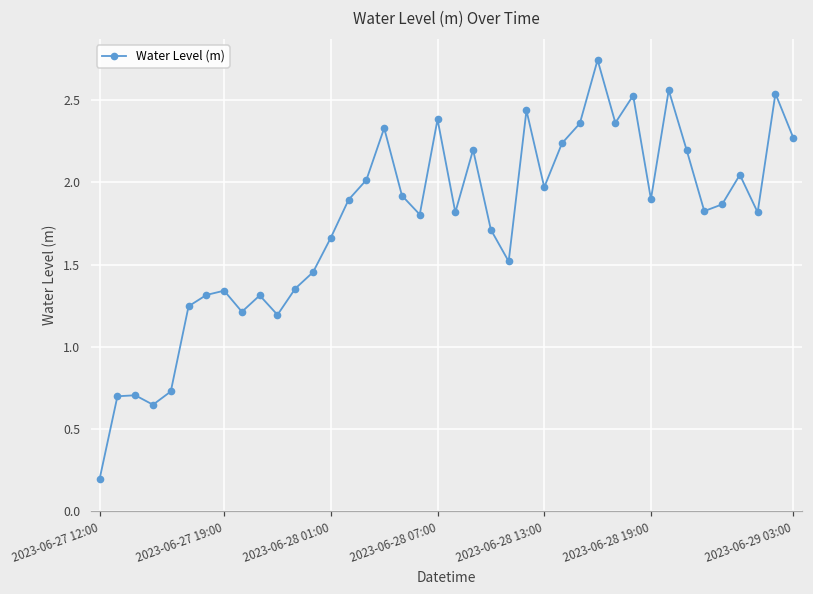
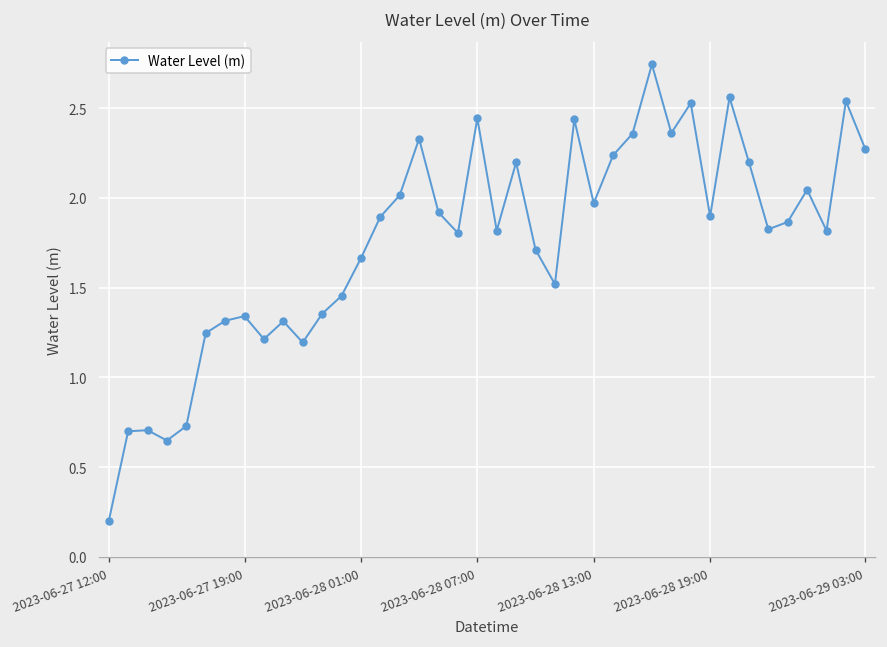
  {
    "2023-06-27 12:00": 0.20,
    "2023-06-27 19:00": 1.34,
    "2023-06-28 01:00": 1.66,
-   "2023-06-28 07:00": 2.38,
+   "2023-06-28 07:00": 2.44,
    "2023-06-28 13:00": 1.97,
    "2023-06-28 19:00": 1.90,
    "2023-06-29 03:00": 2.27
  }
